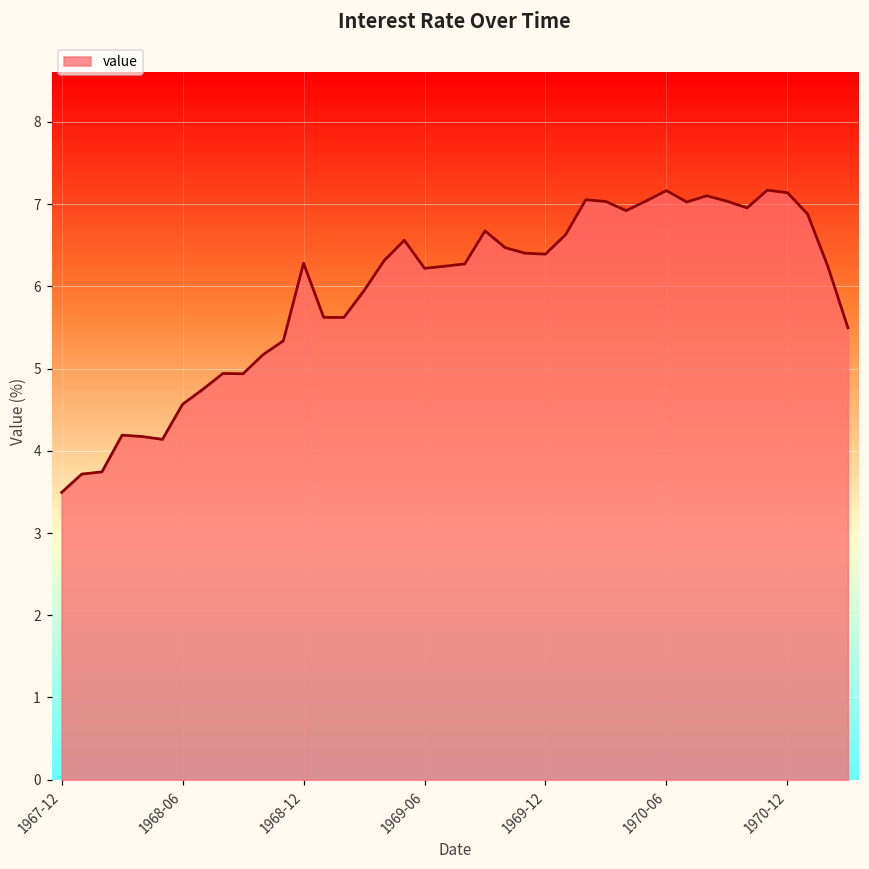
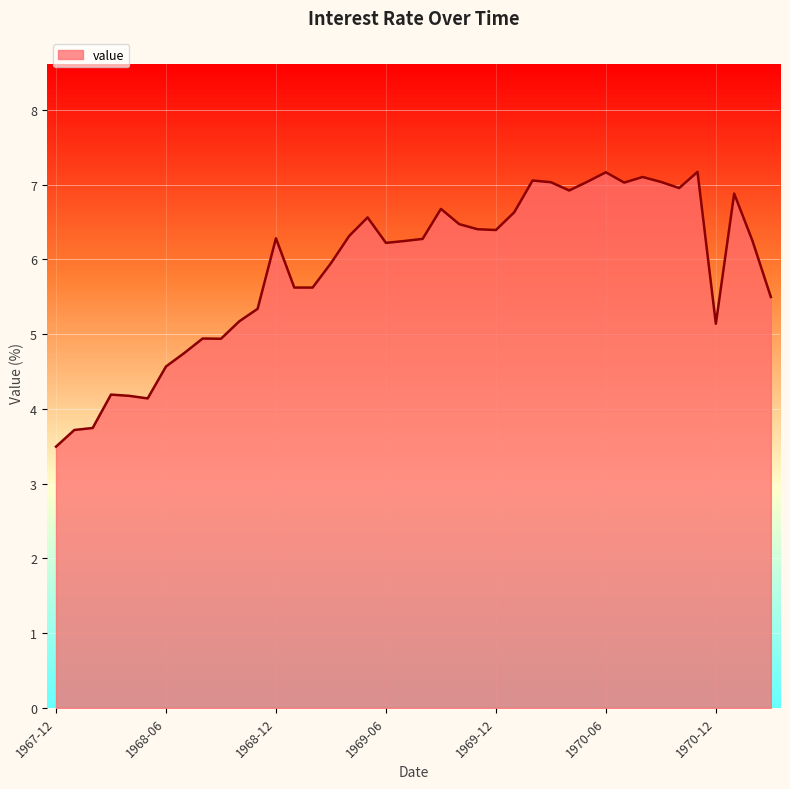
  {
    "1967-12": 3.5,
    "1968-06": 4.6,
    "1968-12": 6.3,
    "1969-06": 6.2,
    "1969-12": 6.4,
    "1970-06": 7.2,
-   "1970-12": 7.1
+   "1970-12": 5.1
  }
